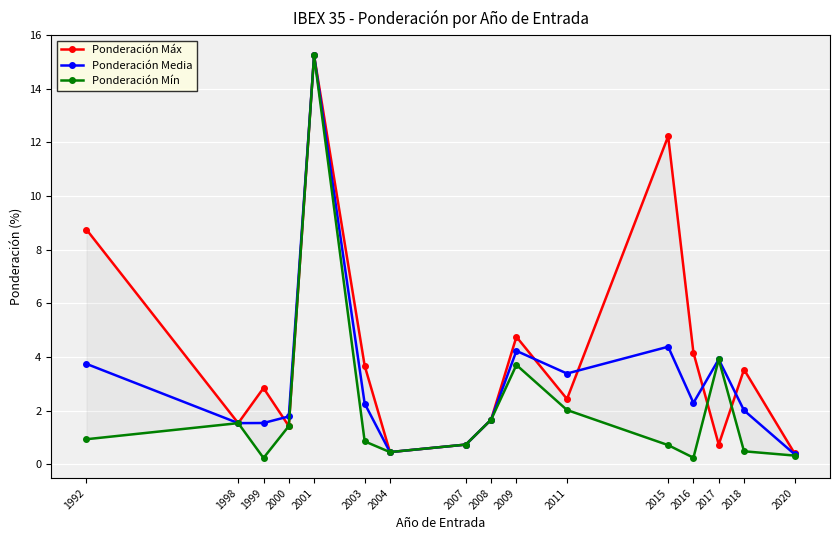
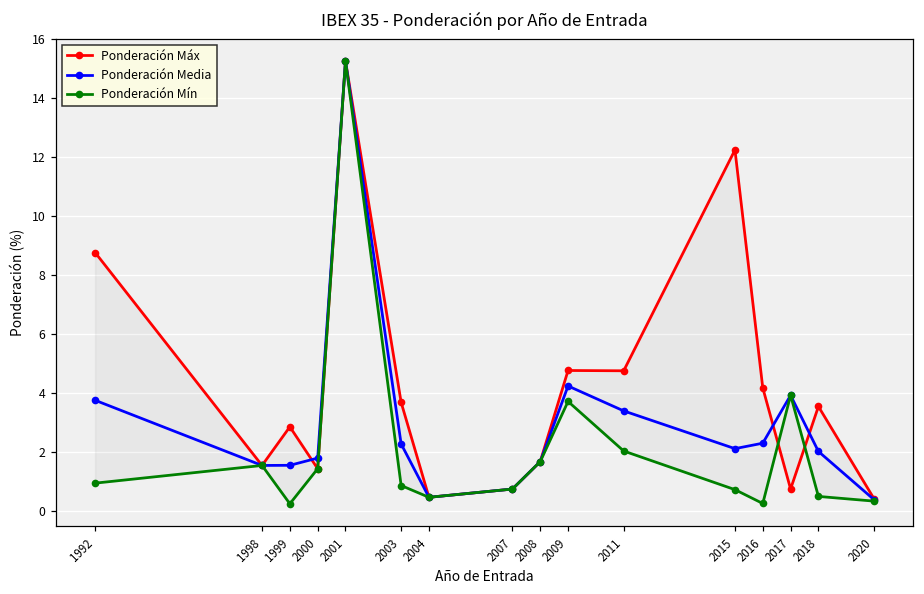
  {
    "Ponderación Máx": {
-     "2011": 2.4,
+     "2011": 4.7,
      "2017": 0.7
    },
    "Ponderación Media": {
      "1992": 3.7,
      "1999": 1.5,
      "2000": 1.8,
      "2003": 2.3,
      "2009": 4.2,
      "2011": 3.4,
-     "2015": 4.4,
+     "2015": 2.1,
      "2016": 2.3,
      "2018": 2.0
    },
    "Ponderación Mín": {
      "1992": 0.9,
      "1999": 0.2,
      "2003": 0.9,
      "2009": 3.7,
      "2011": 2.0,
      "2015": 0.7,
      "2016": 0.2,
      "2018": 0.5
    }
  }
